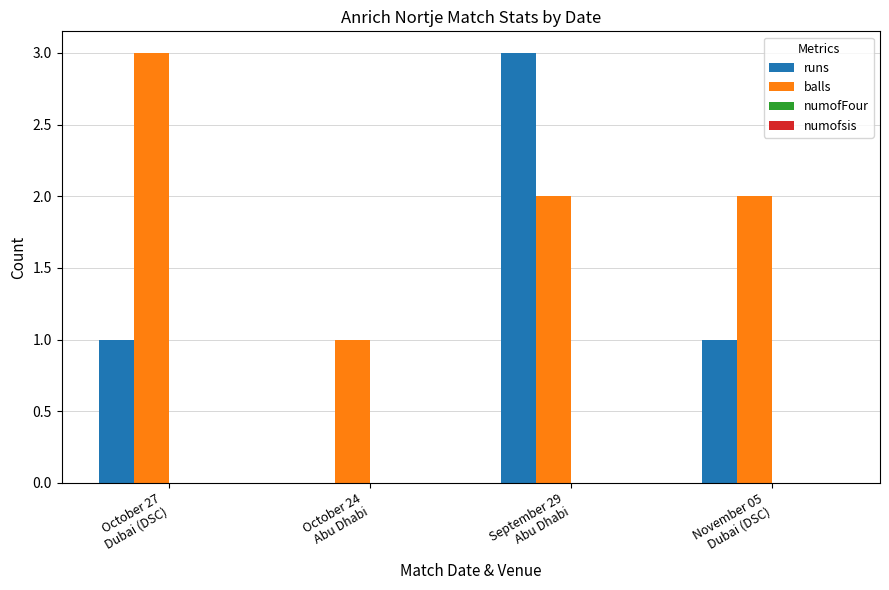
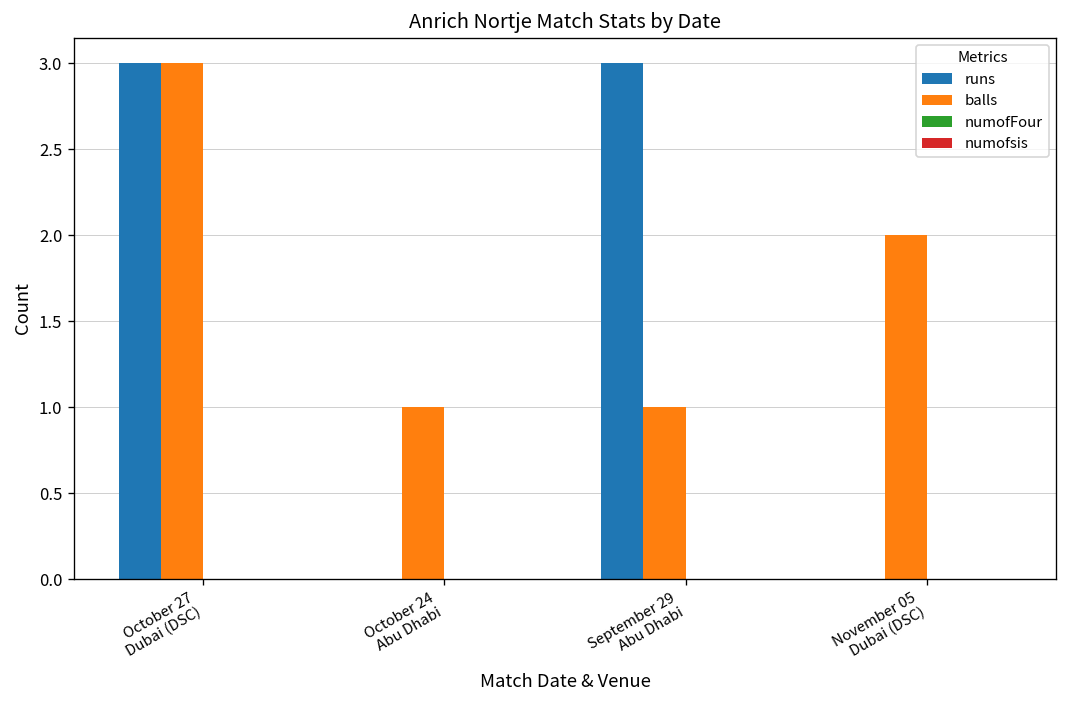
  {
    "runs": {
-     "October 27 Dubai (DSC)": 1,
+     "October 27 Dubai (DSC)": 3,
      "October 24 Abu Dhabi": 0,
      "September 29 Abu Dhabi": 3,
-     "November 05 Dubai (DSC)": 1
+     "November 05 Dubai (DSC)": 0
    },
    "balls": {
      "October 27 Dubai (DSC)": 3,
      "October 24 Abu Dhabi": 1,
-     "September 29 Abu Dhabi": 2,
+     "September 29 Abu Dhabi": 1,
      "November 05 Dubai (DSC)": 2
    },
    "numofFour": {
      "October 27 Dubai (DSC)": 0,
      "October 24 Abu Dhabi": 0,
      "September 29 Abu Dhabi": 0,
      "November 05 Dubai (DSC)": 0
    },
    "numofsis": {
      "October 27 Dubai (DSC)": 0,
      "October 24 Abu Dhabi": 0,
      "September 29 Abu Dhabi": 0,
      "November 05 Dubai (DSC)": 0
    }
  }
